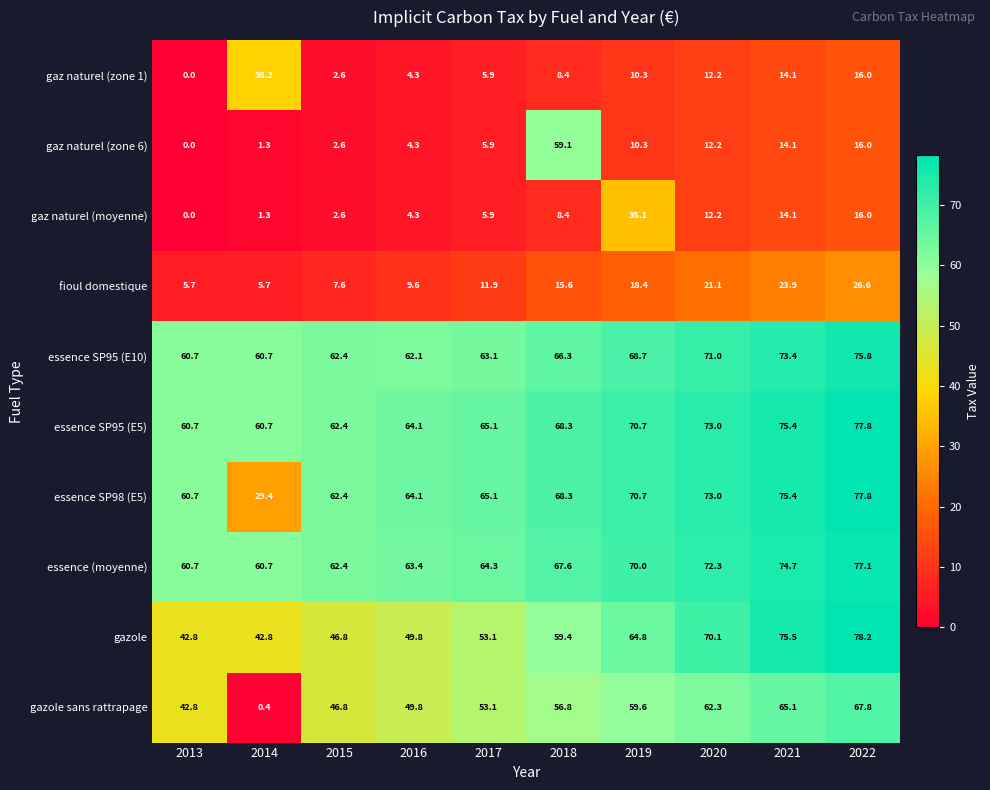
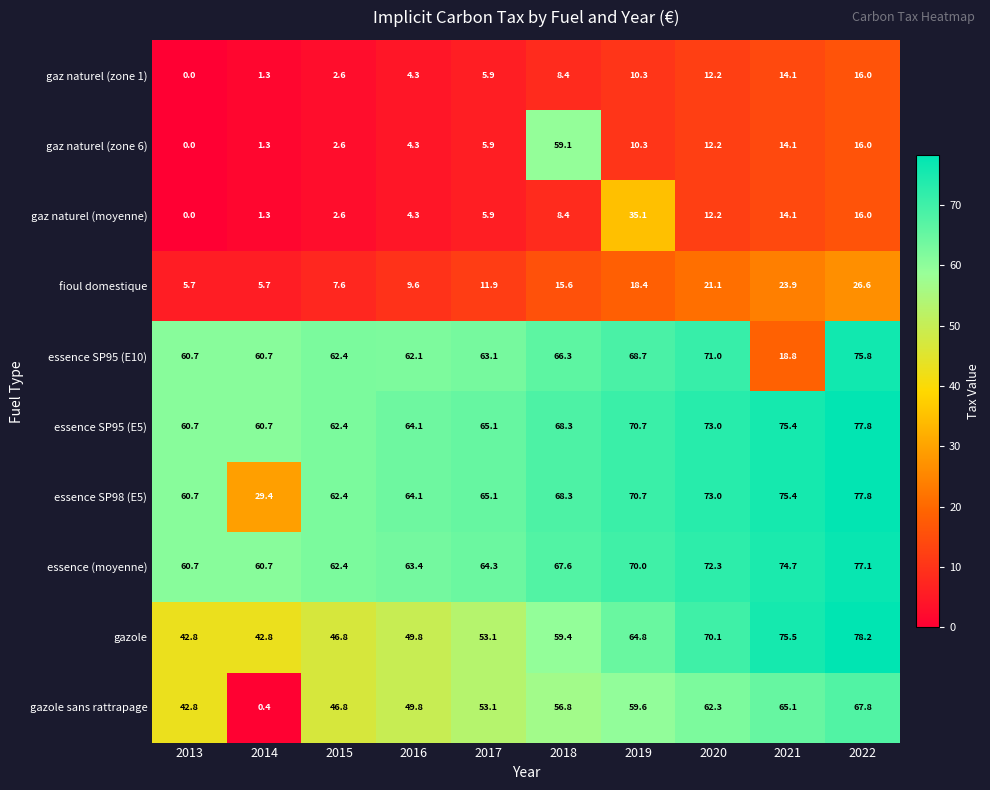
  {
    "gaz naturel (zone 1)": {
      "2013": 0.0,
-     "2014": 38.2,
+     "2014": 1.3,
      "2015": 2.6,
      "2016": 4.3,
      "2017": 5.9,
      "2018": 8.4,
      "2019": 10.3,
      "2020": 12.2,
      "2021": 14.1,
      "2022": 16.0
    },
    "gaz naturel (zone 6)": {
      "2013": 0.0,
      "2014": 1.3,
      "2015": 2.6,
      "2016": 4.3,
      "2017": 5.9,
      "2018": 59.1,
      "2019": 10.3,
      "2020": 12.2,
      "2021": 14.1,
      "2022": 16.0
    },
    "gaz naturel (moyenne)": {
      "2013": 0.0,
      "2014": 1.3,
      "2015": 2.6,
      "2016": 4.3,
      "2017": 5.9,
      "2018": 8.4,
      "2019": 35.1,
      "2020": 12.2,
      "2021": 14.1,
      "2022": 16.0
    },
    "fioul domestique": {
      "2013": 5.7,
      "2014": 5.7,
      "2015": 7.6,
      "2016": 9.6,
      "2017": 11.9,
      "2018": 15.6,
      "2019": 18.4,
      "2020": 21.1,
      "2021": 23.9,
      "2022": 26.6
    },
    "essence SP95 (E10)": {
      "2013": 60.7,
      "2014": 60.7,
      "2015": 62.4,
      "2016": 62.1,
      "2017": 63.1,
      "2018": 66.3,
      "2019": 68.7,
      "2020": 71.0,
-     "2021": 73.4,
+     "2021": 18.8,
      "2022": 75.8
    },
    "essence SP95 (E5)": {
      "2013": 60.7,
      "2014": 60.7,
      "2015": 62.4,
      "2016": 64.1,
      "2017": 65.1,
      "2018": 68.3,
      "2019": 70.7,
      "2020": 73.0,
      "2021": 75.4,
      "2022": 77.8
    },
    "essence SP98 (E5)": {
      "2013": 60.7,
      "2014": 29.4,
      "2015": 62.4,
      "2016": 64.1,
      "2017": 65.1,
      "2018": 68.3,
      "2019": 70.7,
      "2020": 73.0,
      "2021": 75.4,
      "2022": 77.8
    },
    "essence (moyenne)": {
      "2013": 60.7,
      "2014": 60.7,
      "2015": 62.4,
      "2016": 63.4,
      "2017": 64.3,
      "2018": 67.6,
      "2019": 70.0,
      "2020": 72.3,
      "2021": 74.7,
      "2022": 77.1
    },
    "gazole": {
      "2013": 42.8,
      "2014": 42.8,
      "2015": 46.8,
      "2016": 49.8,
      "2017": 53.1,
      "2018": 59.4,
      "2019": 64.8,
      "2020": 70.1,
      "2021": 75.5,
      "2022": 78.2
    },
    "gazole sans rattrapage": {
      "2013": 42.8,
      "2014": 0.4,
      "2015": 46.8,
      "2016": 49.8,
      "2017": 53.1,
      "2018": 56.8,
      "2019": 59.6,
      "2020": 62.3,
      "2021": 65.1,
      "2022": 67.8
    }
  }
